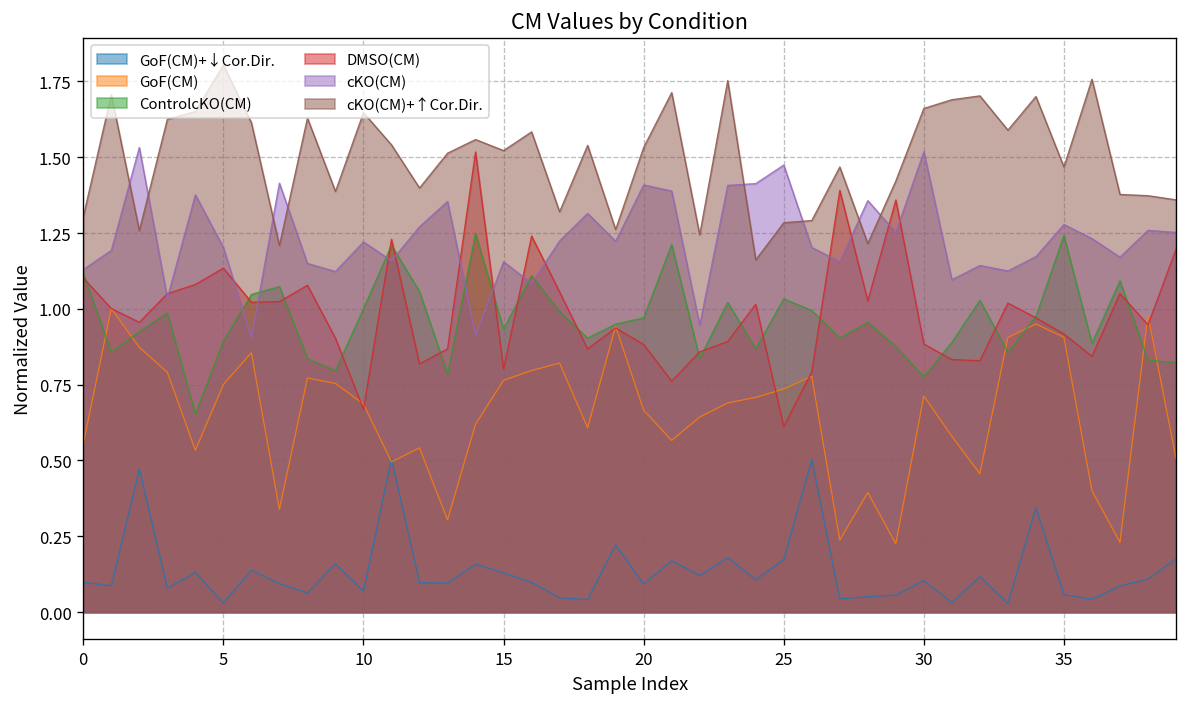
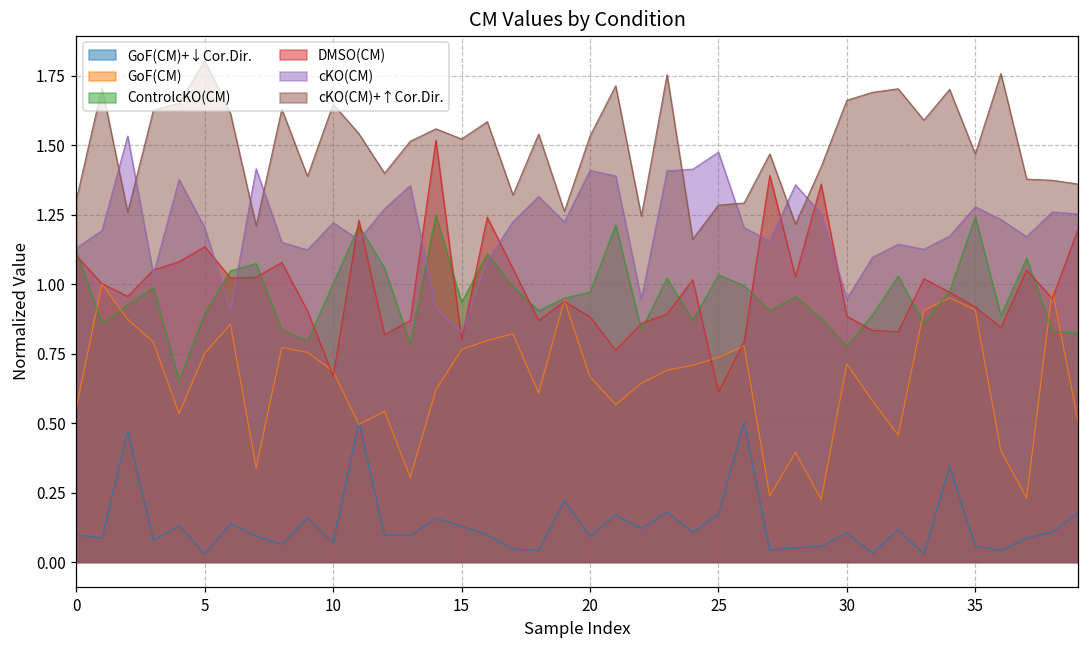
  {
    "GoF(CM)+↓Cor.Dir.": {
      "0": 0.10,
      "5": 0.03,
      "10": 0.07,
      "15": 0.13,
      "20": 0.09,
      "25": 0.17,
      "30": 0.10,
      "35": 0.06
    },
    "GoF(CM)": {
      "0": 0.56,
      "5": 0.75,
      "10": 0.69,
      "15": 0.76,
      "20": 0.67,
      "25": 0.74,
      "30": 0.71,
      "35": 0.91
    },
    "ControlcKO(CM)": {
      "0": 1.12,
      "5": 0.89,
      "10": 1.00,
      "15": 0.93,
      "20": 0.97,
      "25": 1.03,
      "30": 0.78,
      "35": 1.24
    },
    "DMSO(CM)": {
      "0": 1.10,
      "5": 1.13,
      "10": 0.67,
      "15": 0.80,
      "20": 0.88,
      "25": 0.61,
      "30": 0.88,
      "35": 0.92
    },
    "cKO(CM)": {
      "0": 1.13,
      "5": 1.20,
      "10": 1.22,
-     "15": 1.16,
+     "15": 0.83,
      "20": 1.41,
      "25": 1.47,
-     "30": 1.52,
+     "30": 0.95,
      "35": 1.28
    },
    "cKO(CM)+↑Cor.Dir.": {
      "0": 1.30,
      "15": 1.52,
      "20": 1.53,
      "25": 1.28,
      "30": 1.66,
      "35": 1.47
    }
  }
